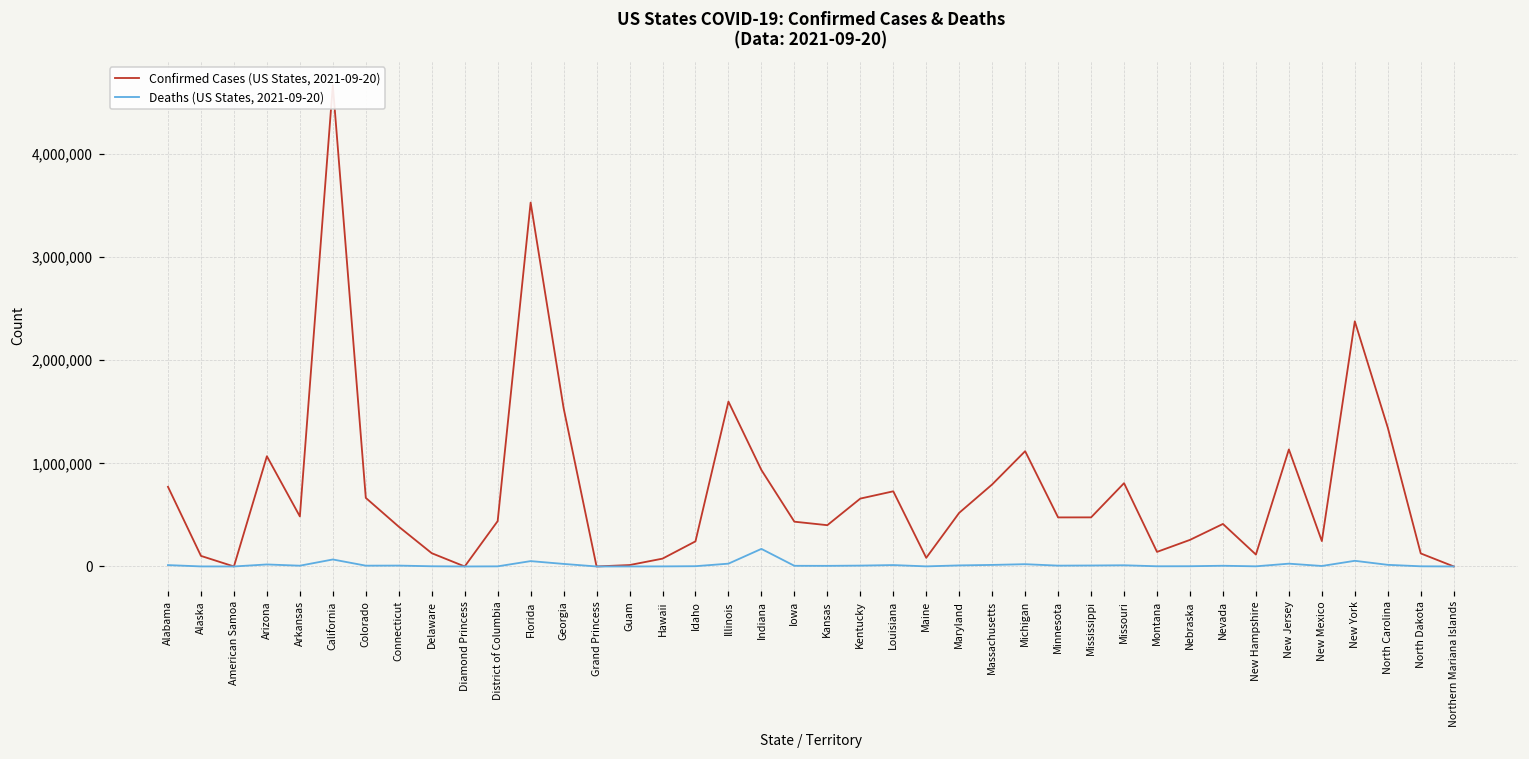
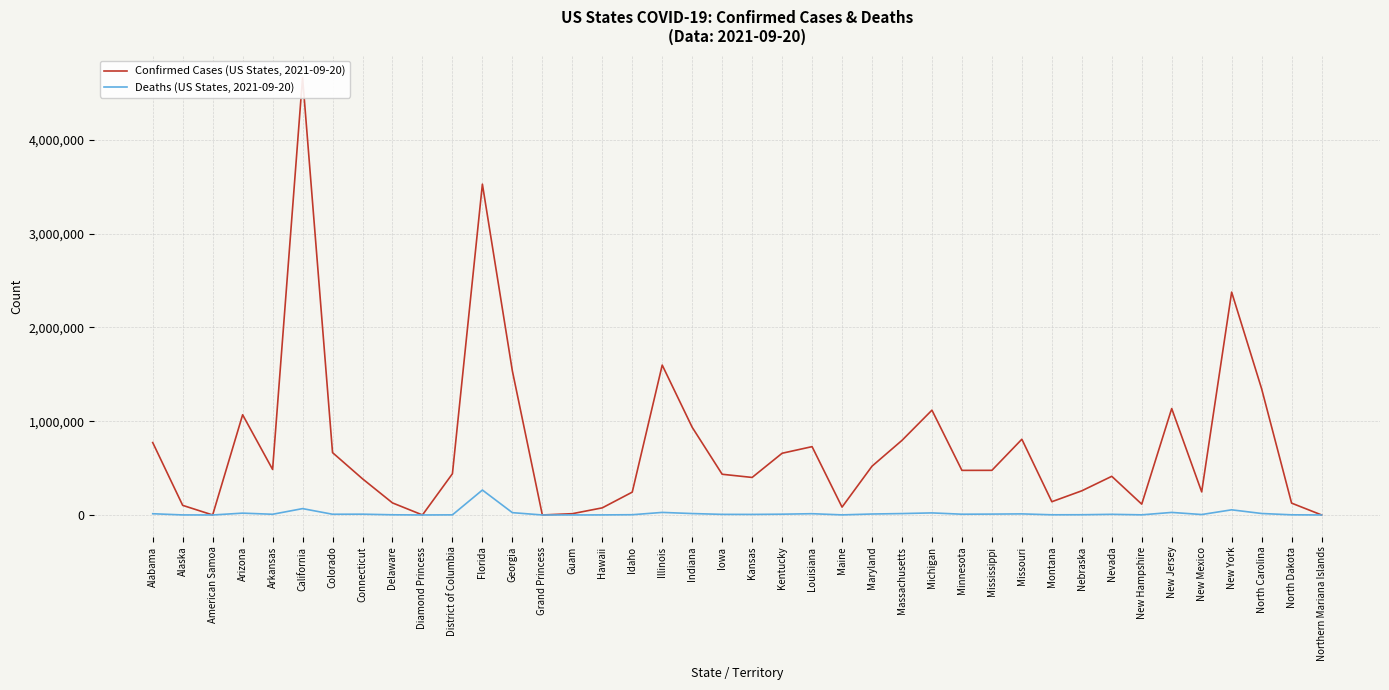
  {
    "Confirmed Cases (US States, 2021-09-20)": {
      "Alabama": "800,000",
      "Alaska": "100,000",
      "Arizona": "1,100,000",
      "Arkansas": "500,000",
      "Colorado": "700,000",
      "Connecticut": "400,000",
      "Delaware": "100,000",
      "District of Columbia": "400,000",
      "Florida": "3,500,000",
      "Georgia": "1,500,000",
      "Hawaii": "100,000",
      "Idaho": "200,000",
      "Illinois": "1,600,000",
      "Indiana": "900,000",
      "Iowa": "400,000",
      "Kansas": "400,000",
      "Kentucky": "700,000",
      "Louisiana": "700,000",
      "Maine": "100,000",
      "Maryland": "500,000",
      "Massachusetts": "800,000",
      "Michigan": "1,100,000",
      "Minnesota": "500,000",
      "Mississippi": "500,000",
      "Missouri": "800,000",
      "Montana": "100,000",
      "Nebraska": "300,000",
      "Nevada": "400,000",
      "New Hampshire": "100,000",
      "New Jersey": "1,100,000",
      "New Mexico": "200,000",
      "New York": "2,400,000",
      "North Carolina": "1,300,000",
      "North Dakota": "100,000"
    },
    "Deaths (US States, 2021-09-20)": {
      "Alabama": "0",
      "Alaska": "0",
      "Arizona": "0",
      "Arkansas": "0",
      "California": "100,000",
      "Colorado": "0",
      "Connecticut": "0",
      "Delaware": "0",
      "District of Columbia": "0",
-     "Florida": "100,000",
+     "Florida": "300,000",
      "Georgia": "0",
      "Hawaii": "0",
      "Idaho": "0",
      "Illinois": "0",
-     "Indiana": "200,000",
+     "Indiana": "0",
      "Iowa": "0",
      "Kansas": "0",
      "Kentucky": "0",
      "Louisiana": "0",
      "Maine": "0",
      "Maryland": "0",
      "Massachusetts": "0",
      "Michigan": "0",
      "Minnesota": "0",
      "Mississippi": "0",
      "Missouri": "0",
      "Montana": "0",
      "Nebraska": "0",
      "Nevada": "0",
      "New Hampshire": "0",
      "New Jersey": "0",
      "New Mexico": "0",
      "New York": "100,000",
      "North Carolina": "0",
      "North Dakota": "0"
    }
  }
